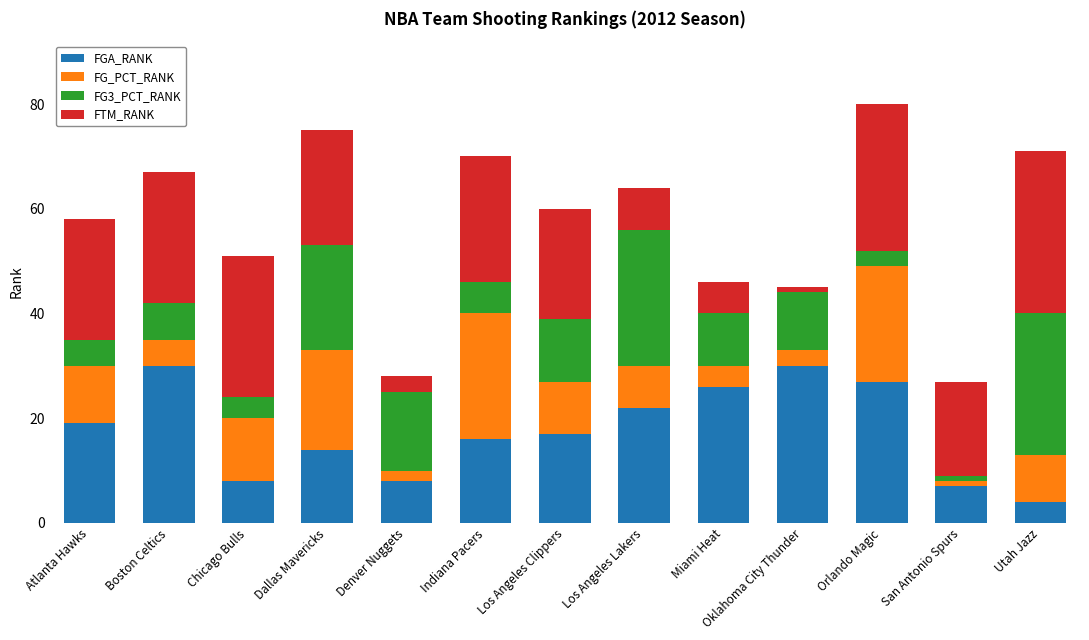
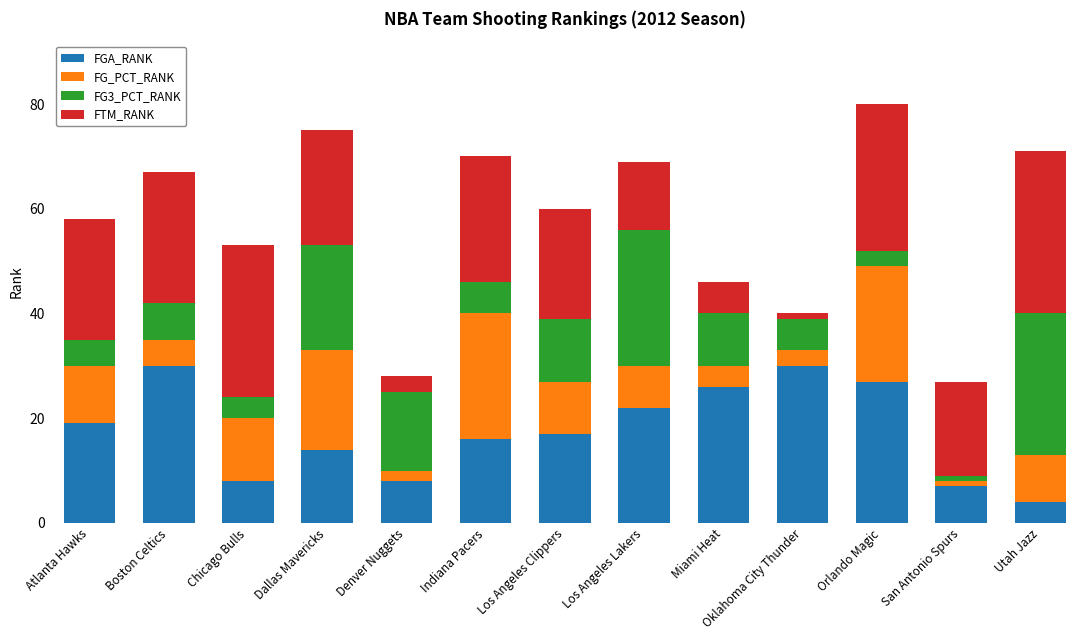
  {
    "FGA_RANK": {
      "Atlanta Hawks": 19,
      "Boston Celtics": 30,
      "Chicago Bulls": 8,
      "Dallas Mavericks": 14,
      "Denver Nuggets": 8,
      "Indiana Pacers": 16,
      "Los Angeles Clippers": 17,
      "Los Angeles Lakers": 22,
      "Miami Heat": 26,
      "Oklahoma City Thunder": 30,
      "Orlando Magic": 27,
      "San Antonio Spurs": 7,
      "Utah Jazz": 4
    },
    "FG_PCT_RANK": {
      "Atlanta Hawks": 11,
      "Boston Celtics": 5,
      "Chicago Bulls": 12,
      "Dallas Mavericks": 19,
      "Denver Nuggets": 2,
      "Indiana Pacers": 24,
      "Los Angeles Clippers": 10,
      "Los Angeles Lakers": 8,
      "Miami Heat": 4,
      "Oklahoma City Thunder": 3,
      "Orlando Magic": 22,
      "San Antonio Spurs": 1,
      "Utah Jazz": 9
    },
    "FG3_PCT_RANK": {
      "Atlanta Hawks": 5,
      "Boston Celtics": 7,
      "Chicago Bulls": 4,
      "Dallas Mavericks": 20,
      "Denver Nuggets": 15,
      "Indiana Pacers": 6,
      "Los Angeles Clippers": 12,
      "Los Angeles Lakers": 26,
      "Miami Heat": 10,
-     "Oklahoma City Thunder": 11,
+     "Oklahoma City Thunder": 6,
      "Orlando Magic": 3,
      "San Antonio Spurs": 1,
      "Utah Jazz": 27
    },
    "FTM_RANK": {
      "Atlanta Hawks": 23,
      "Boston Celtics": 25,
-     "Chicago Bulls": 27,
+     "Chicago Bulls": 29,
      "Dallas Mavericks": 22,
      "Denver Nuggets": 3,
      "Indiana Pacers": 24,
      "Los Angeles Clippers": 21,
-     "Los Angeles Lakers": 8,
+     "Los Angeles Lakers": 13,
      "Miami Heat": 6,
      "Oklahoma City Thunder": 1,
      "Orlando Magic": 28,
      "San Antonio Spurs": 18,
      "Utah Jazz": 31
    }
  }
